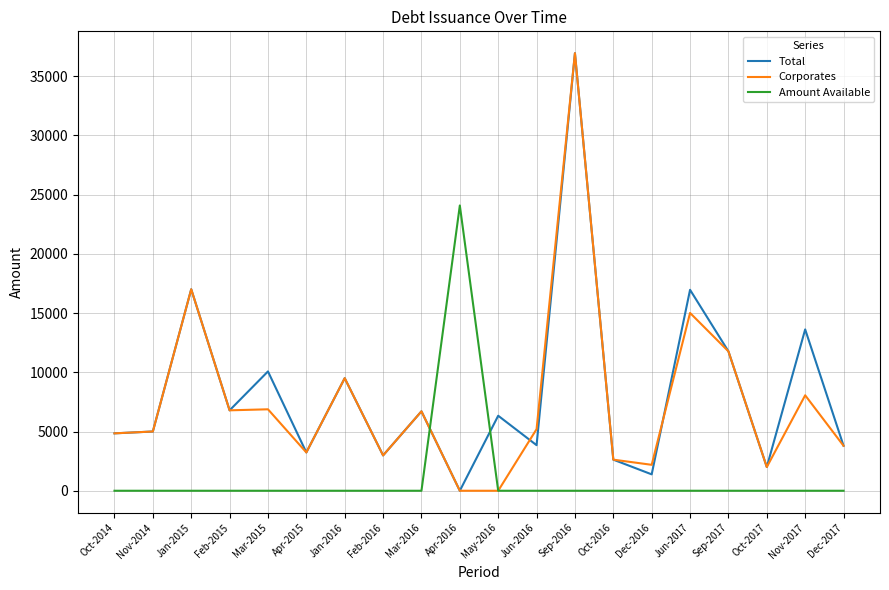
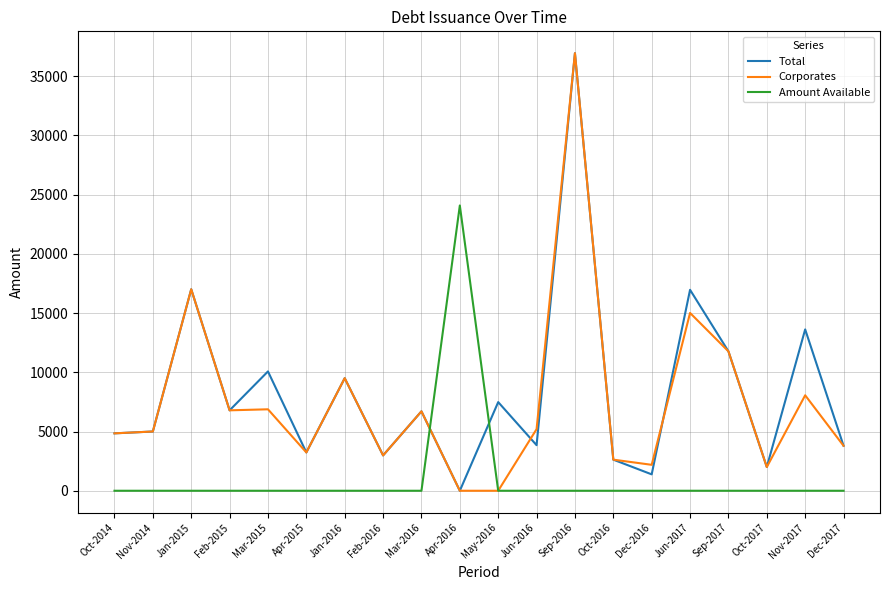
  {
    "Total": {
      "Mar-2015": 10100,
-     "May-2016": 6300,
+     "May-2016": 7500,
      "Jun-2016": 3800,
      "Dec-2016": 1400,
      "Jun-2017": 17000,
      "Nov-2017": 13600
    },
    "Corporates": {
      "Mar-2015": 6900,
      "Jun-2016": 5200,
      "Dec-2016": 2200,
      "Jun-2017": 15000,
      "Nov-2017": 8100
    },
    "Amount Available": {
      "Oct-2014": 0,
      "Nov-2014": 0,
      "Jan-2015": 0,
      "Feb-2015": 0,
      "Mar-2015": 0,
      "Apr-2015": 0,
      "Jan-2016": 0,
      "Feb-2016": 0,
      "Mar-2016": 0,
      "Apr-2016": 24100,
      "Jun-2016": 0,
      "Sep-2016": 0,
      "Oct-2016": 0,
      "Dec-2016": 0,
      "Jun-2017": 0,
      "Sep-2017": 0,
      "Oct-2017": 0,
      "Nov-2017": 0,
      "Dec-2017": 0
    }
  }
